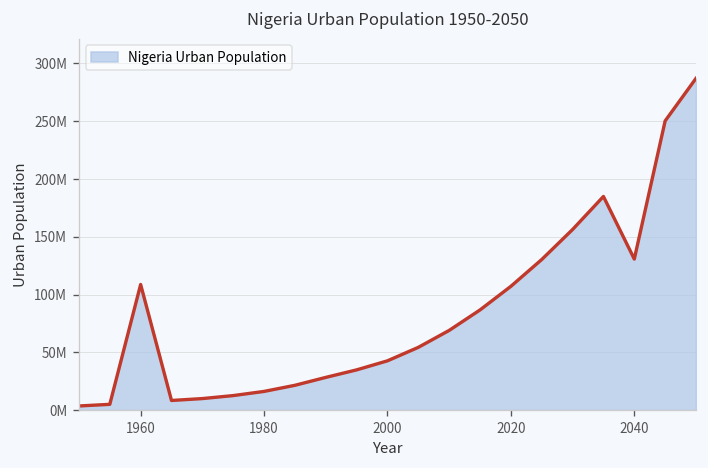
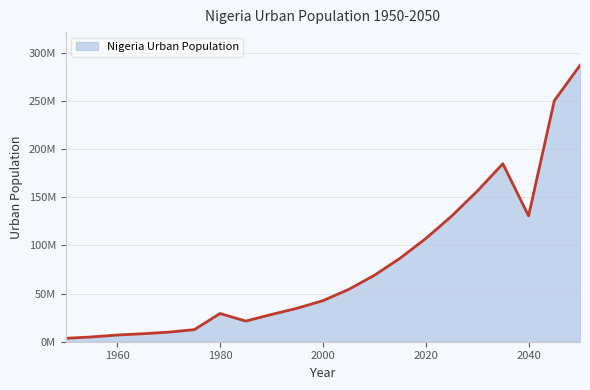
  {
-   "1960": 110000000,
-   "1980": 20000000,
+   "1960": 10000000,
+   "1980": 30000000,
    "2000": 40000000,
    "2020": 110000000,
    "2040": 130000000
  }
